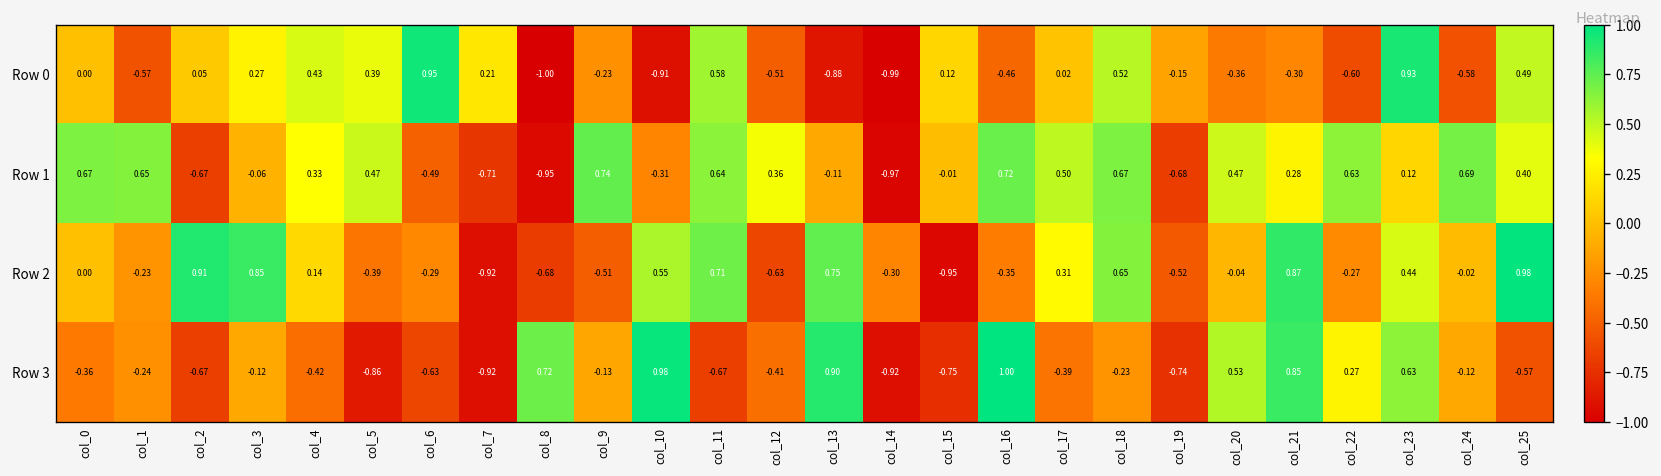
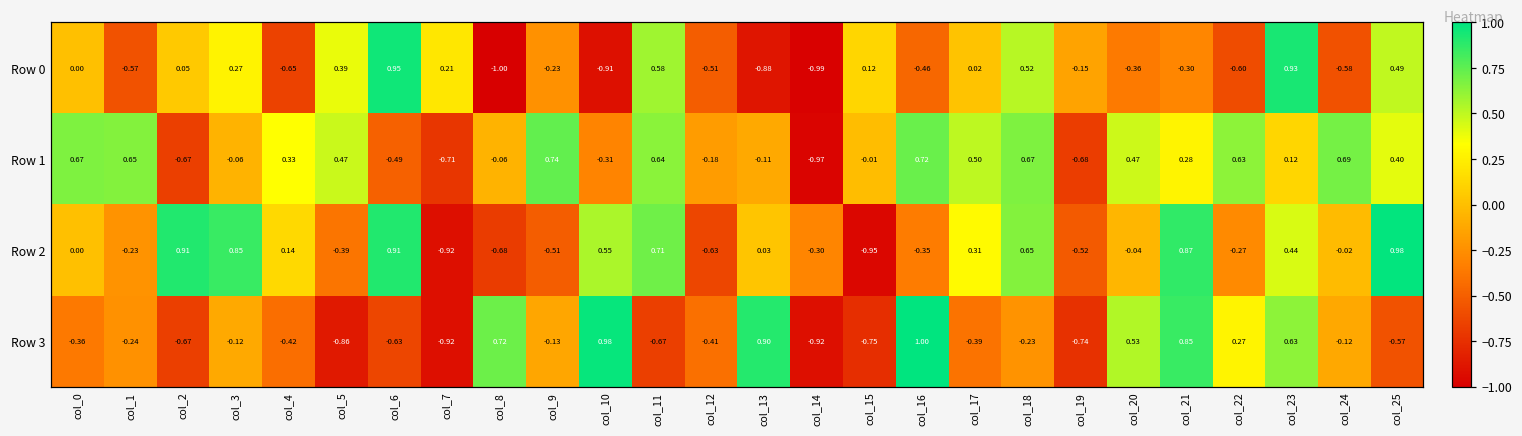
  {
    "Row 0": {
      "col_0": 0.00,
      "col_1": -0.57,
      "col_2": 0.05,
      "col_3": 0.27,
-     "col_4": 0.43,
+     "col_4": -0.65,
      "col_5": 0.39,
      "col_6": 0.95,
      "col_7": 0.21,
      "col_8": -1.00,
      "col_9": -0.23,
      "col_10": -0.91,
      "col_11": 0.58,
      "col_12": -0.51,
      "col_13": -0.88,
      "col_14": -0.99,
      "col_15": 0.12,
      "col_16": -0.46,
      "col_17": 0.02,
      "col_18": 0.52,
      "col_19": -0.15,
      "col_20": -0.36,
      "col_21": -0.30,
      "col_22": -0.60,
      "col_23": 0.93,
      "col_24": -0.58,
      "col_25": 0.49
    },
    "Row 1": {
      "col_0": 0.67,
      "col_1": 0.65,
      "col_2": -0.67,
      "col_3": -0.06,
      "col_4": 0.33,
      "col_5": 0.47,
      "col_6": -0.49,
      "col_7": -0.71,
-     "col_8": -0.95,
+     "col_8": -0.06,
      "col_9": 0.74,
      "col_10": -0.31,
      "col_11": 0.64,
-     "col_12": 0.36,
+     "col_12": -0.18,
      "col_13": -0.11,
      "col_14": -0.97,
      "col_15": -0.01,
      "col_16": 0.72,
      "col_17": 0.50,
      "col_18": 0.67,
      "col_19": -0.68,
      "col_20": 0.47,
      "col_21": 0.28,
      "col_22": 0.63,
      "col_23": 0.12,
      "col_24": 0.69,
      "col_25": 0.40
    },
    "Row 2": {
      "col_0": 0.00,
      "col_1": -0.23,
      "col_2": 0.91,
      "col_3": 0.85,
      "col_4": 0.14,
      "col_5": -0.39,
-     "col_6": -0.29,
+     "col_6": 0.91,
      "col_7": -0.92,
      "col_8": -0.68,
      "col_9": -0.51,
      "col_10": 0.55,
      "col_11": 0.71,
      "col_12": -0.63,
-     "col_13": 0.75,
+     "col_13": 0.03,
      "col_14": -0.30,
      "col_15": -0.95,
      "col_16": -0.35,
      "col_17": 0.31,
      "col_18": 0.65,
      "col_19": -0.52,
      "col_20": -0.04,
      "col_21": 0.87,
      "col_22": -0.27,
      "col_23": 0.44,
      "col_24": -0.02,
      "col_25": 0.98
    },
    "Row 3": {
      "col_0": -0.36,
      "col_1": -0.24,
      "col_2": -0.67,
      "col_3": -0.12,
      "col_4": -0.42,
      "col_5": -0.86,
      "col_6": -0.63,
      "col_7": -0.92,
      "col_8": 0.72,
      "col_9": -0.13,
      "col_10": 0.98,
      "col_11": -0.67,
      "col_12": -0.41,
      "col_13": 0.90,
      "col_14": -0.92,
      "col_15": -0.75,
      "col_16": 1.00,
      "col_17": -0.39,
      "col_18": -0.23,
      "col_19": -0.74,
      "col_20": 0.53,
      "col_21": 0.85,
      "col_22": 0.27,
      "col_23": 0.63,
      "col_24": -0.12,
      "col_25": -0.57
    }
  }
